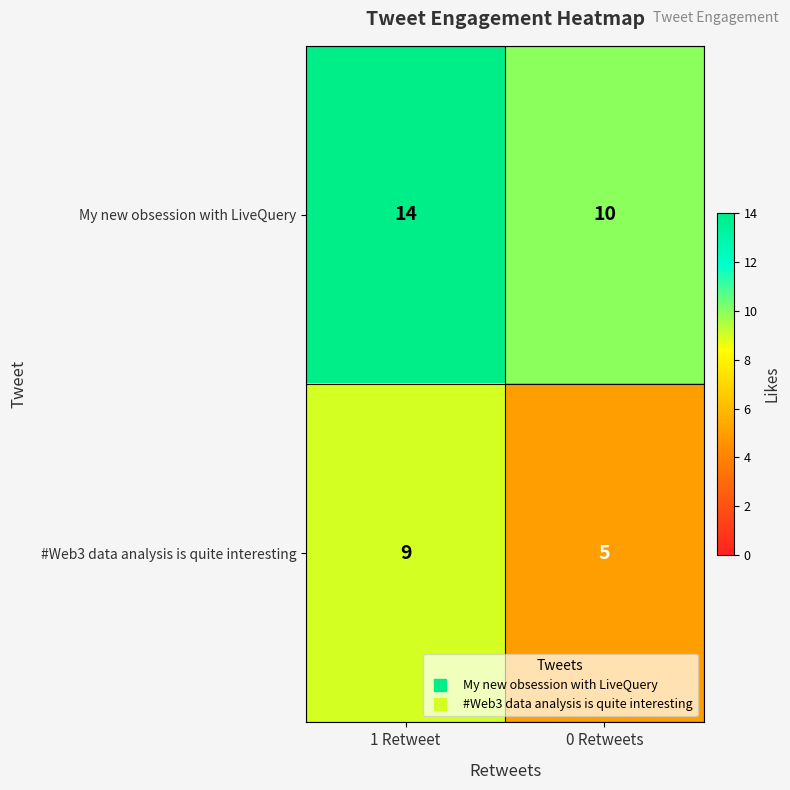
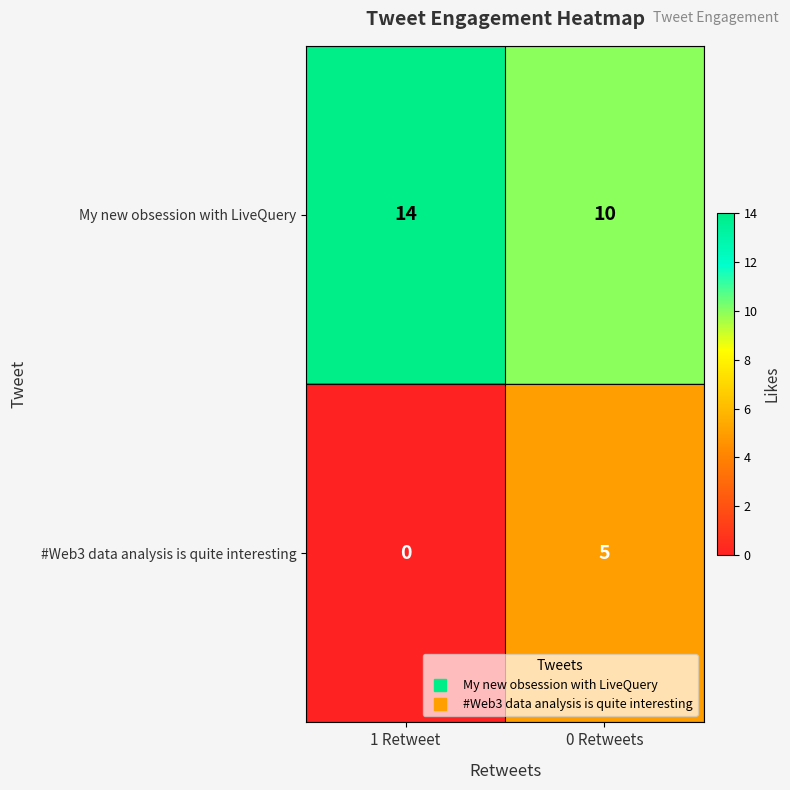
  {
    "My new obsession with LiveQuery": {
      "1 Retweet": 14,
      "0 Retweets": 10
    },
    "#Web3 data analysis is quite interesting": {
-     "1 Retweet": 9,
+     "1 Retweet": 0,
      "0 Retweets": 5
    }
  }
